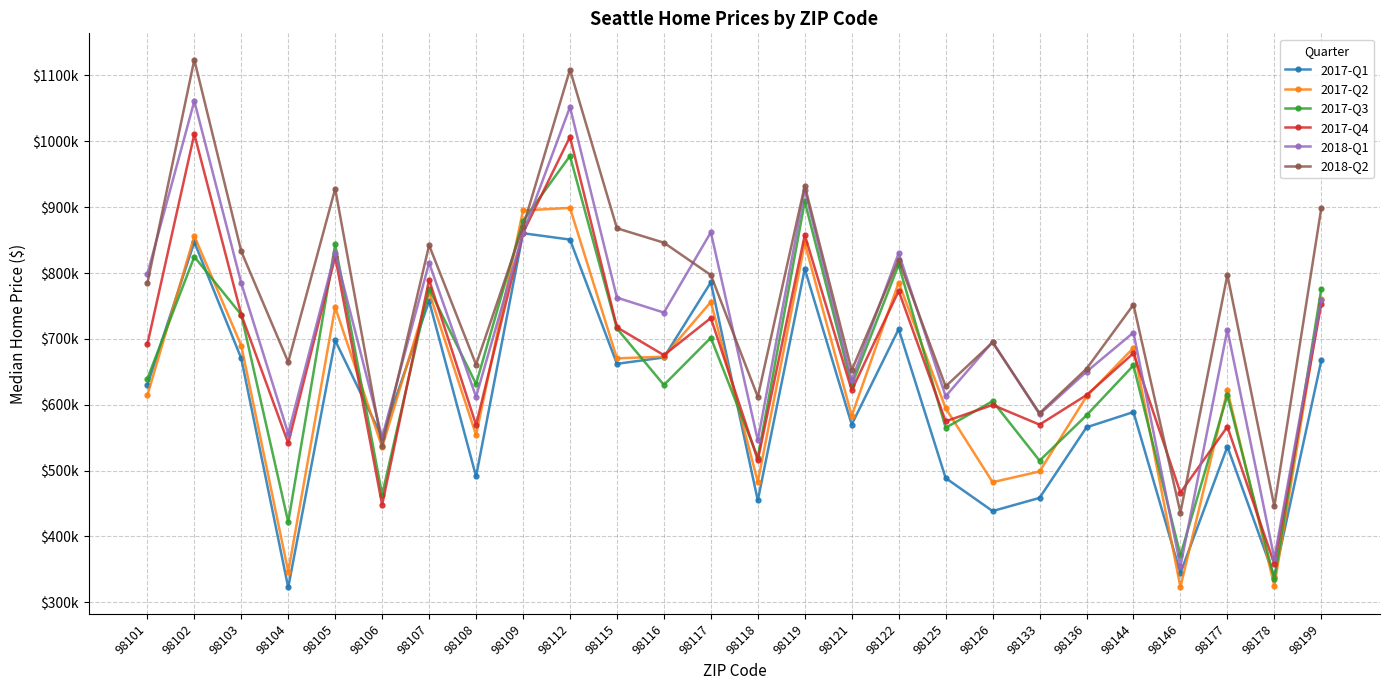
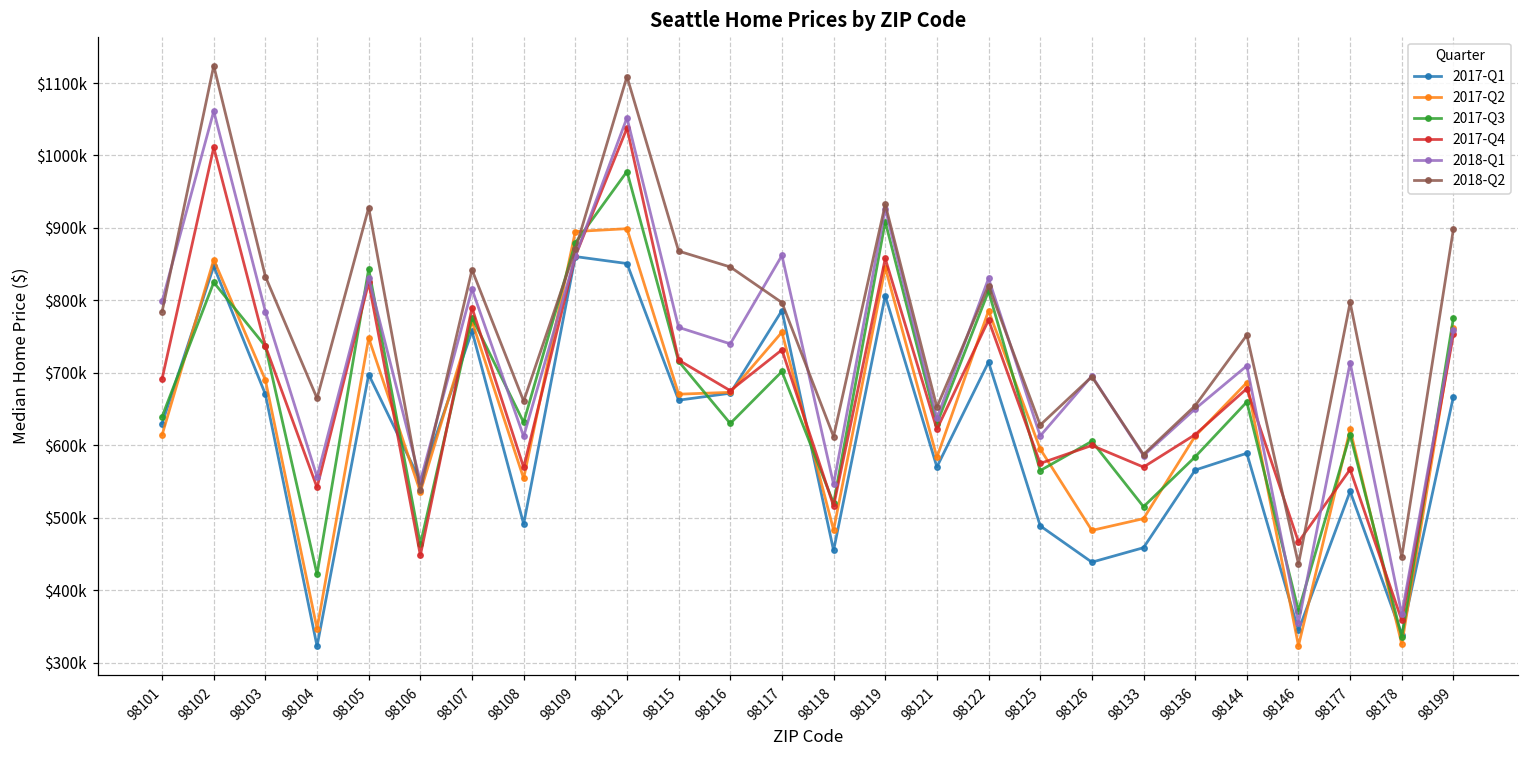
  {
    "2017-Q1": {
      "98101": "$630000",
      "98102": "$850000",
      "98103": "$670000",
      "98104": "$320000",
      "98105": "$700000",
      "98107": "$760000",
      "98108": "$490000",
      "98112": "$850000",
      "98115": "$660000",
      "98117": "$790000",
      "98118": "$450000",
      "98119": "$810000",
      "98121": "$570000",
      "98122": "$710000",
      "98125": "$490000",
      "98126": "$440000",
      "98133": "$460000",
      "98136": "$570000",
      "98144": "$590000",
      "98146": "$340000",
      "98177": "$540000",
      "98199": "$670000"
    },
    "2017-Q2": {
      "98101": "$610000",
      "98102": "$860000",
      "98103": "$690000",
      "98104": "$350000",
      "98105": "$750000",
      "98107": "$770000",
      "98108": "$550000",
      "98109": "$900000",
      "98112": "$900000",
      "98115": "$670000",
      "98117": "$760000",
      "98118": "$480000",
      "98119": "$850000",
      "98121": "$580000",
      "98122": "$790000",
      "98125": "$590000",
      "98126": "$480000",
      "98133": "$500000",
      "98144": "$690000",
      "98146": "$320000",
      "98177": "$620000",
      "98178": "$330000"
    },
    "2017-Q3": {
      "98101": "$640000",
      "98102": "$820000",
      "98104": "$420000",
      "98105": "$840000",
      "98106": "$460000",
      "98107": "$780000",
      "98108": "$630000",
      "98109": "$880000",
      "98112": "$980000",
      "98116": "$630000",
      "98117": "$700000",
      "98118": "$520000",
      "98119": "$910000",
      "98121": "$630000",
      "98122": "$810000",
      "98125": "$560000",
      "98126": "$610000",
      "98133": "$520000",
      "98136": "$580000",
      "98144": "$660000",
      "98146": "$370000",
      "98177": "$610000",
      "98199": "$780000"
    },
    "2017-Q4": {
      "98101": "$690000",
      "98102": "$1010000",
      "98104": "$540000",
      "98105": "$820000",
      "98106": "$450000",
      "98107": "$790000",
      "98108": "$570000",
-     "98112": "$1010000",
+     "98112": "$1040000",
      "98117": "$730000",
      "98118": "$520000",
      "98119": "$860000",
      "98121": "$620000",
      "98122": "$770000",
      "98125": "$570000",
      "98126": "$600000",
      "98133": "$570000",
      "98144": "$680000",
      "98146": "$470000",
      "98177": "$570000",
      "98178": "$360000",
      "98199": "$750000"
    },
    "2018-Q1": {
      "98101": "$800000",
      "98102": "$1060000",
      "98103": "$780000",
      "98104": "$560000",
      "98105": "$830000",
      "98107": "$820000",
      "98108": "$610000",
      "98112": "$1050000",
      "98115": "$760000",
      "98116": "$740000",
      "98117": "$860000",
      "98118": "$550000",
      "98119": "$930000",
      "98121": "$640000",
      "98122": "$830000",
      "98125": "$610000",
      "98136": "$650000",
      "98144": "$710000",
      "98146": "$350000",
      "98177": "$710000",
      "98178": "$370000"
    },
    "2018-Q2": {
      "98101": "$780000",
      "98102": "$1120000",
      "98103": "$830000",
      "98104": "$660000",
      "98105": "$930000",
      "98107": "$840000",
      "98108": "$660000",
      "98109": "$870000",
      "98112": "$1110000",
      "98115": "$870000",
      "98116": "$850000",
      "98117": "$800000",
      "98118": "$610000",
      "98119": "$930000",
      "98121": "$650000",
      "98122": "$820000",
      "98125": "$630000",
      "98136": "$650000",
      "98144": "$750000",
      "98146": "$440000",
      "98177": "$800000",
      "98178": "$450000",
      "98199": "$900000"
    }
  }
